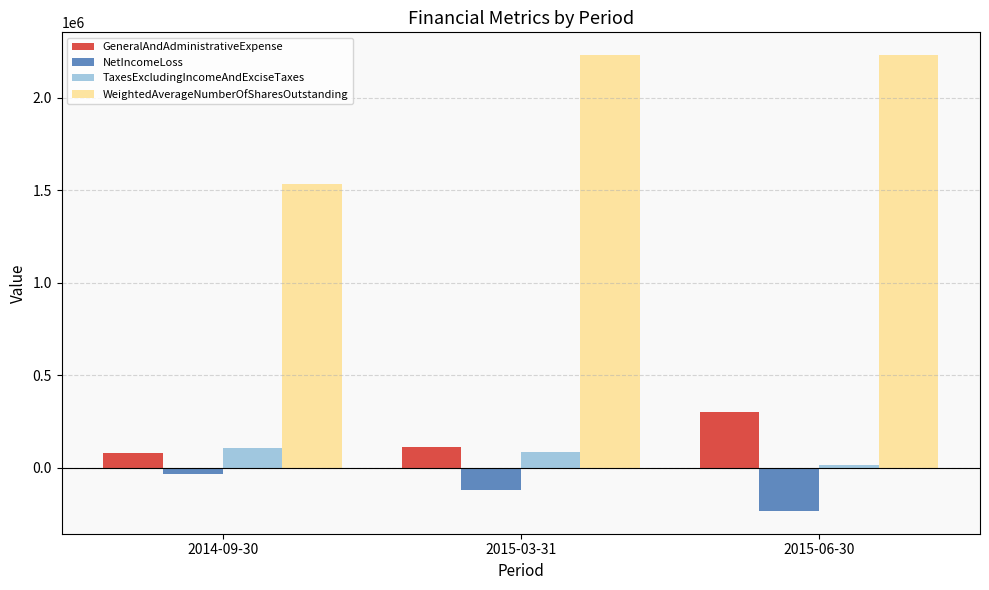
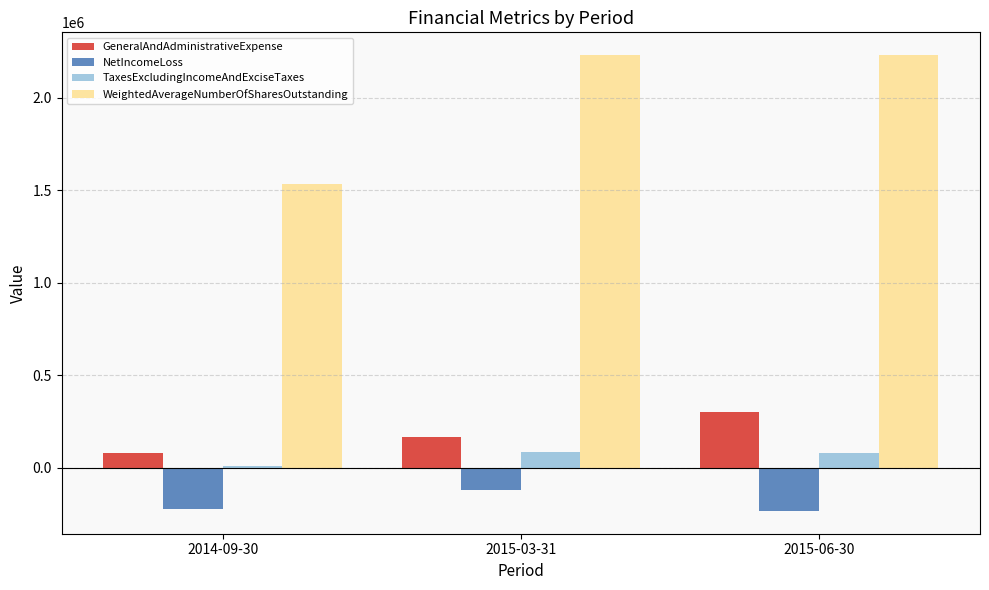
  {
    "GeneralAndAdministrativeExpense": {
      "2014-09-30": 80000,
-     "2015-03-31": 110000,
+     "2015-03-31": 160000,
      "2015-06-30": 300000
    },
    "NetIncomeLoss": {
-     "2014-09-30": -30000,
+     "2014-09-30": -220000,
      "2015-03-31": -120000,
      "2015-06-30": -230000
    },
    "TaxesExcludingIncomeAndExciseTaxes": {
-     "2014-09-30": 100000,
+     "2014-09-30": 10000,
      "2015-03-31": 80000,
-     "2015-06-30": 10000
+     "2015-06-30": 80000
    },
    "WeightedAverageNumberOfSharesOutstanding": {
      "2014-09-30": 1530000,
      "2015-03-31": 2230000,
      "2015-06-30": 2230000
    }
  }
